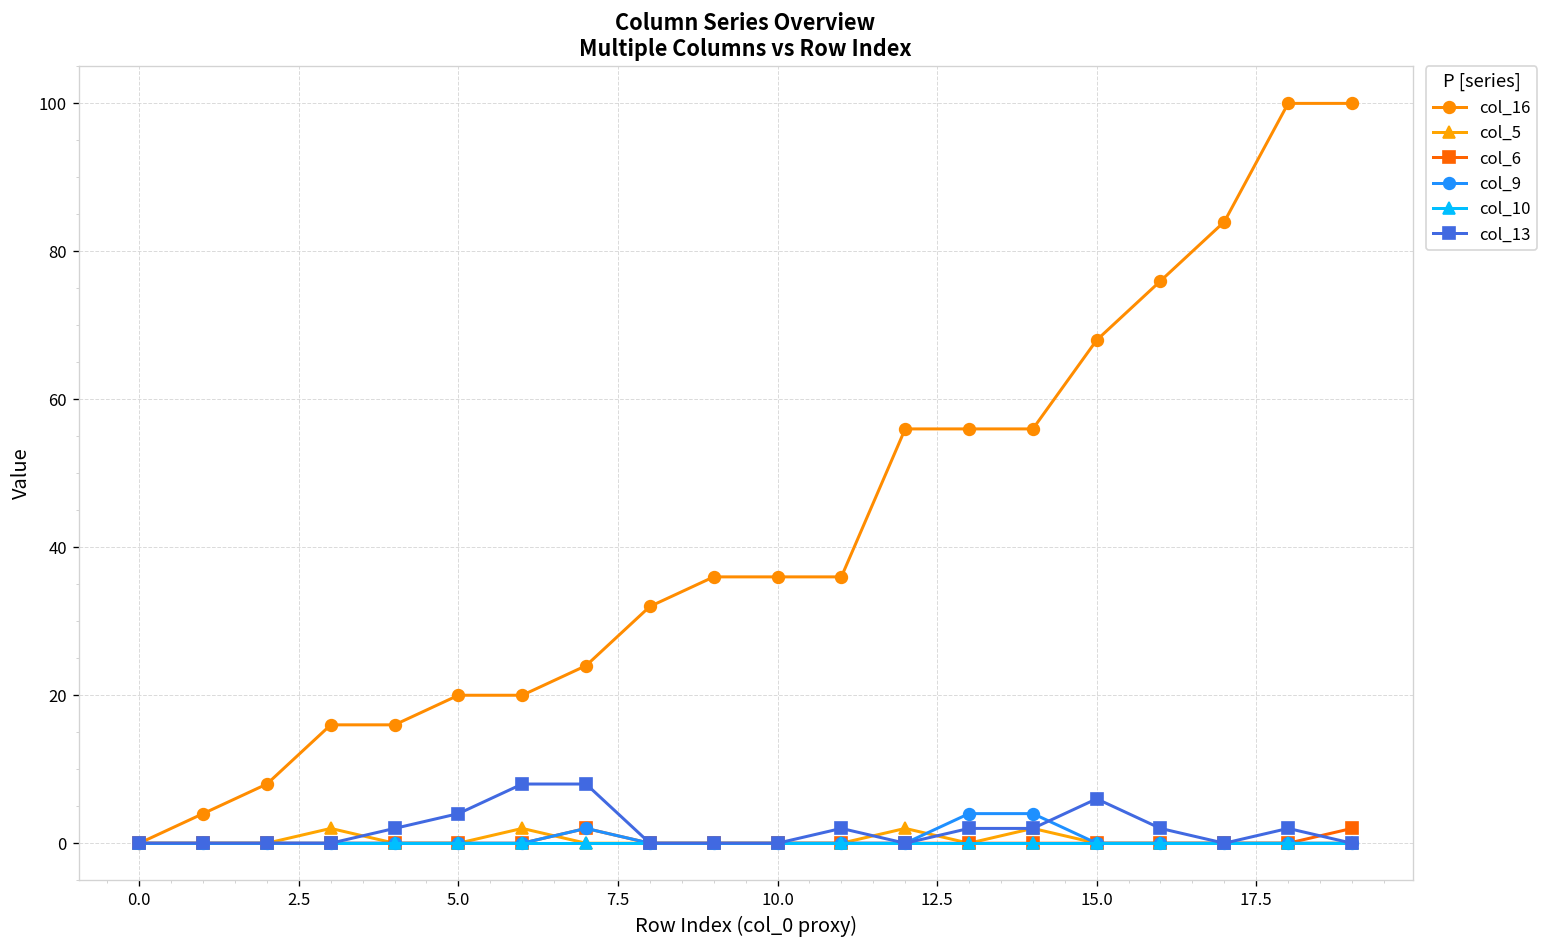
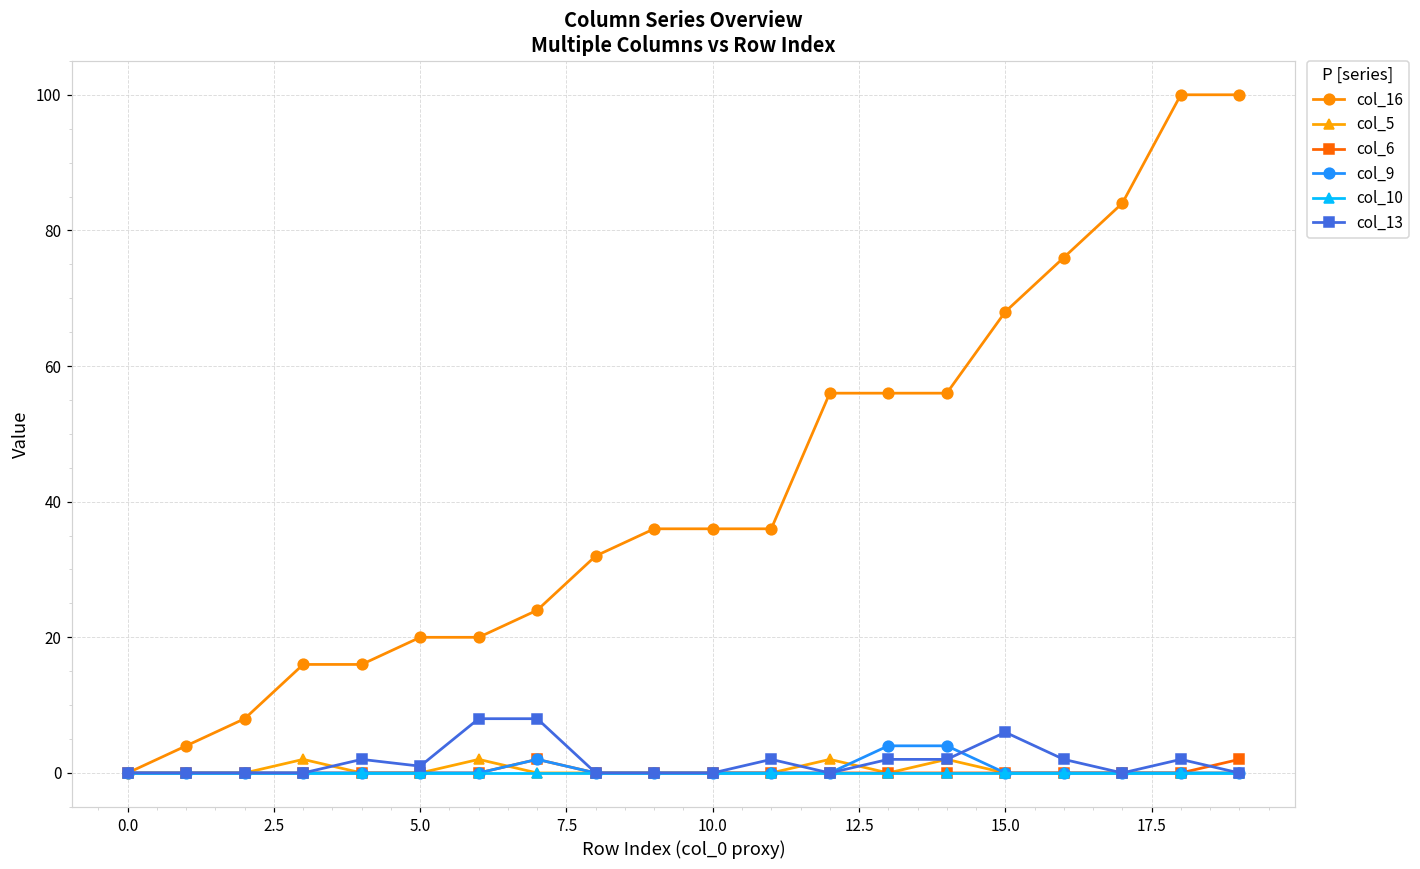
  {
    "col_13": {
-     "5.0": 4,
+     "5.0": 1,
      "15.0": 6
    }
  }
